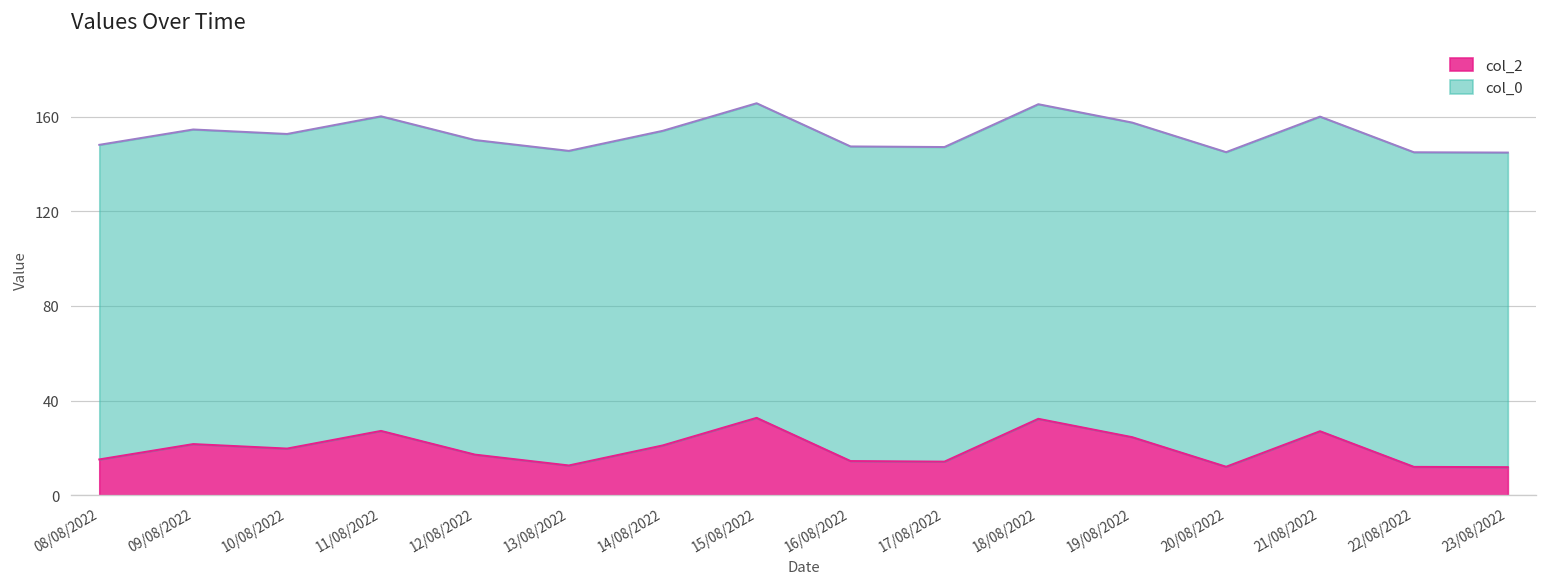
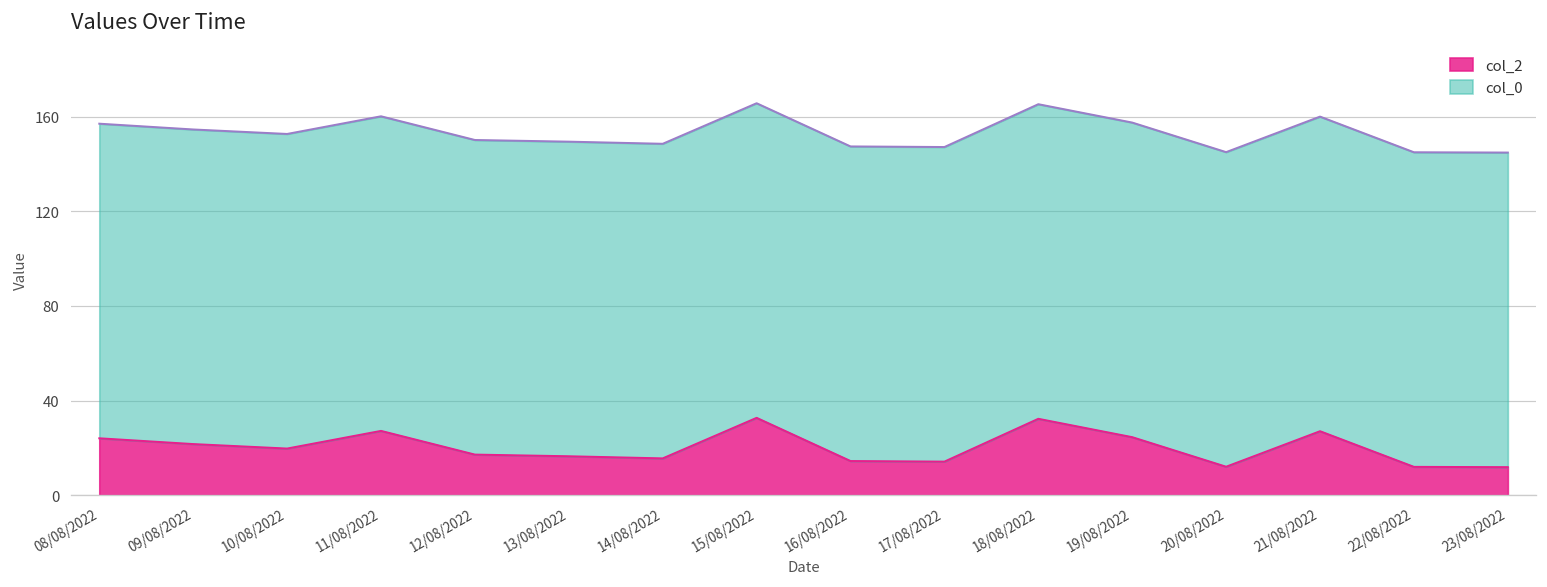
  {
    "col_2": {
-     "08/08/2022": 15,
+     "08/08/2022": 24,
      "09/08/2022": 22,
      "10/08/2022": 20,
      "11/08/2022": 27,
      "12/08/2022": 17,
-     "13/08/2022": 13,
-     "14/08/2022": 21,
+     "13/08/2022": 16,
+     "14/08/2022": 16,
      "15/08/2022": 33,
      "16/08/2022": 14,
      "17/08/2022": 14,
      "18/08/2022": 32,
      "19/08/2022": 24,
      "20/08/2022": 12,
      "21/08/2022": 27,
      "22/08/2022": 12,
      "23/08/2022": 12
    },
    "col_0": {
      "08/08/2022": 133,
      "09/08/2022": 133,
      "10/08/2022": 133,
      "11/08/2022": 133,
      "12/08/2022": 133,
      "13/08/2022": 133,
      "14/08/2022": 133,
      "15/08/2022": 133,
      "16/08/2022": 133,
      "17/08/2022": 133,
      "18/08/2022": 133,
      "19/08/2022": 133,
      "20/08/2022": 133,
      "21/08/2022": 133,
      "22/08/2022": 133,
      "23/08/2022": 133
    }
  }
